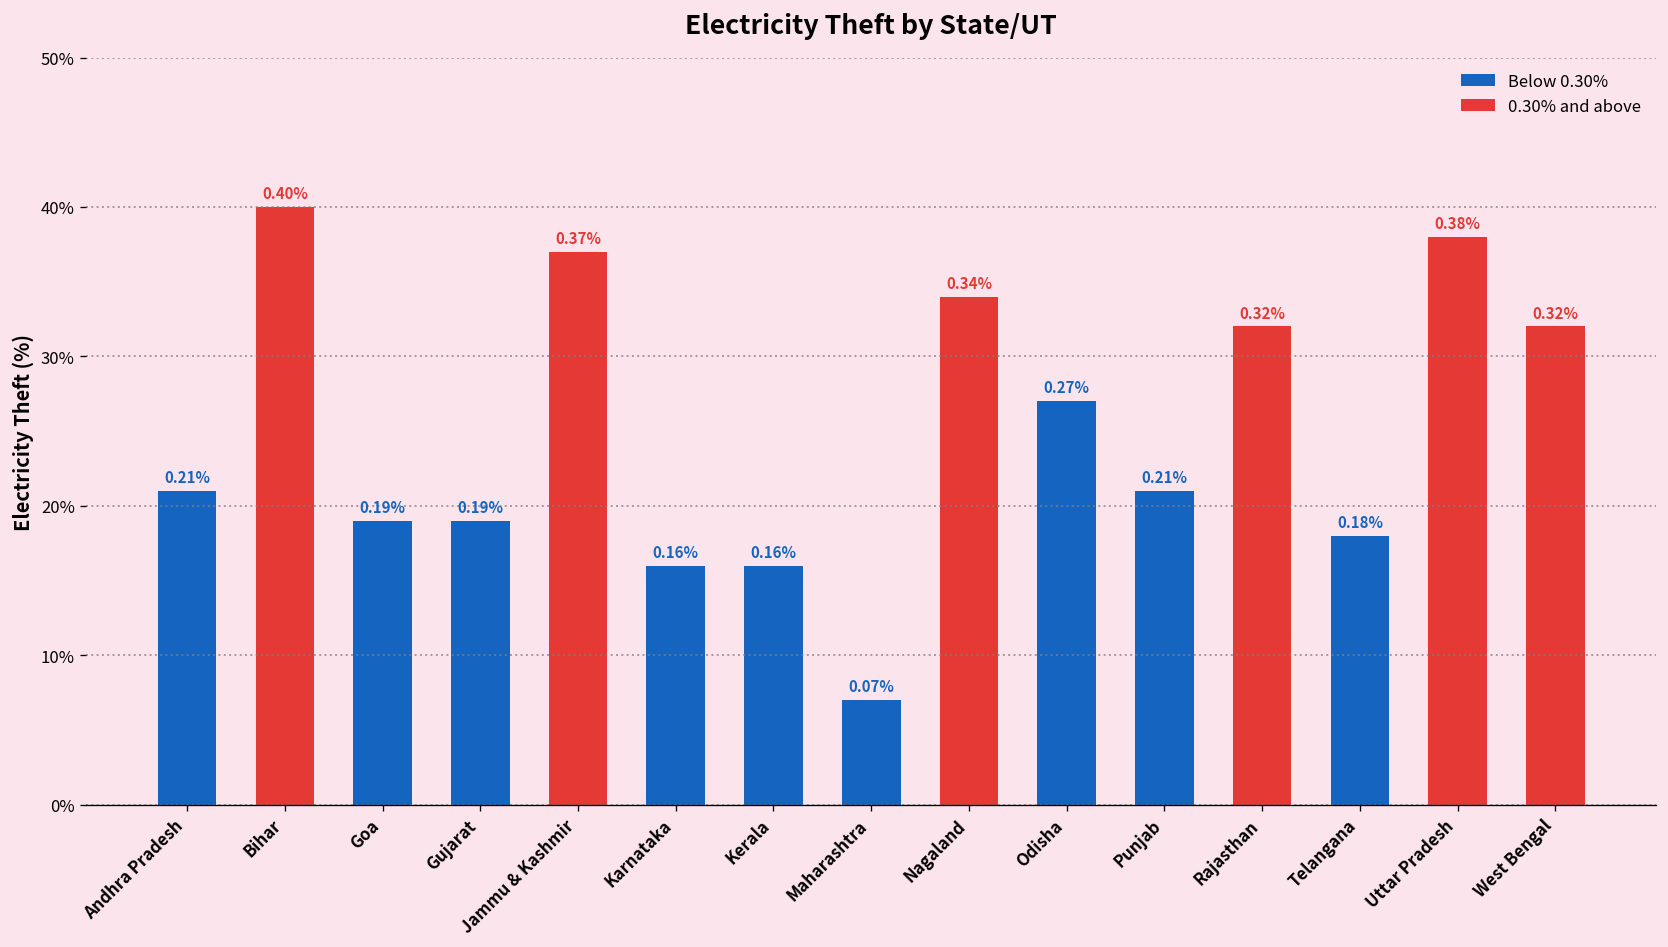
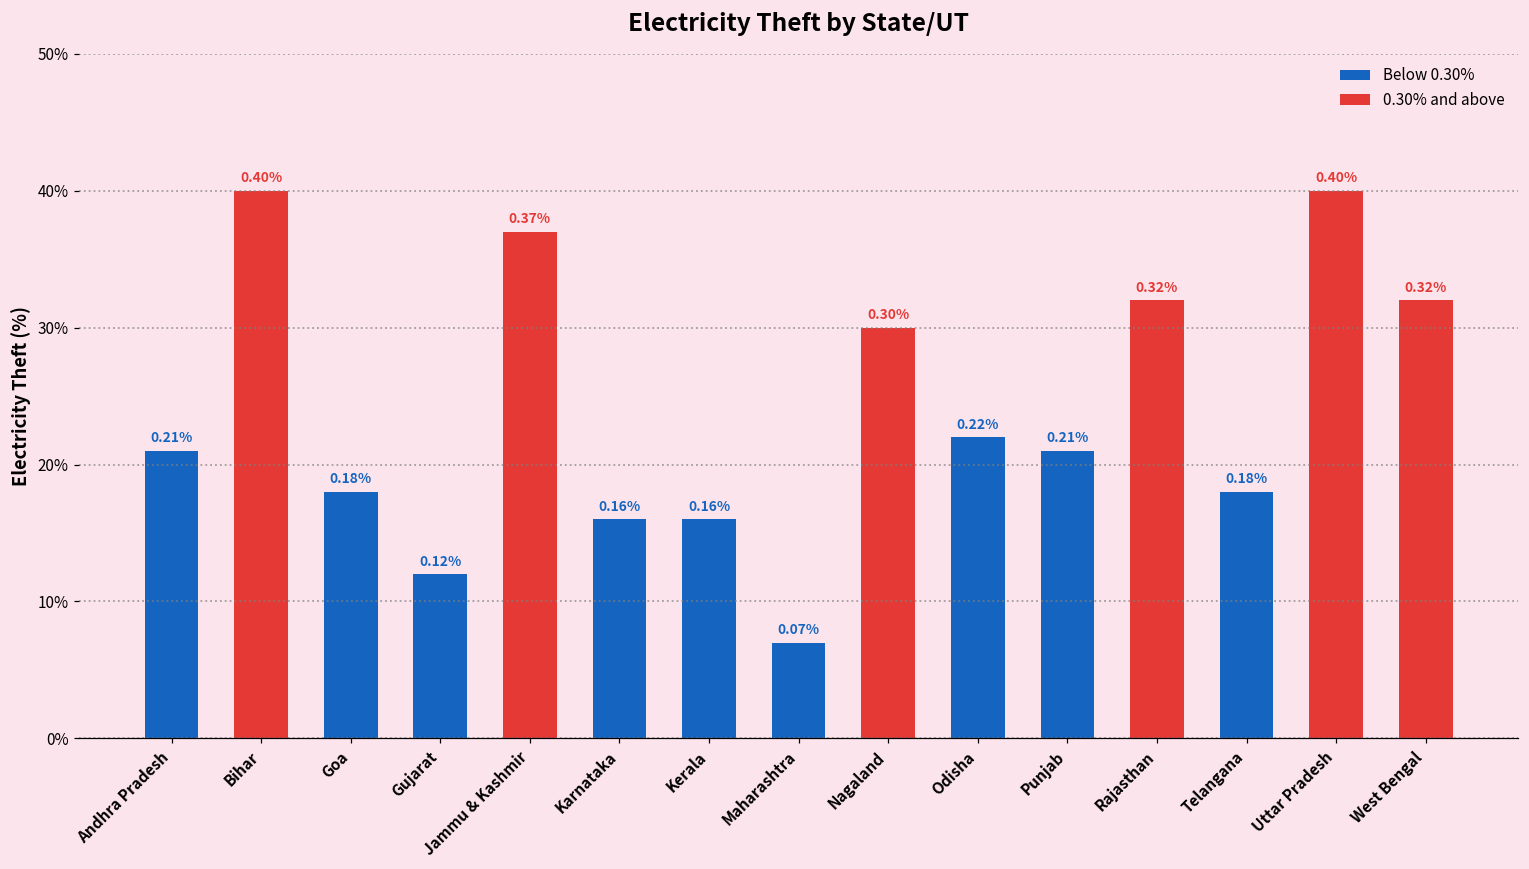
  {
    "Below 0.30%": {
      "Andhra Pradesh": "0.21%",
-     "Goa": "0.19%",
-     "Gujarat": "0.19%",
+     "Goa": "0.18%",
+     "Gujarat": "0.12%",
      "Karnataka": "0.16%",
      "Kerala": "0.16%",
      "Maharashtra": "0.07%",
-     "Odisha": "0.27%",
+     "Odisha": "0.22%",
      "Punjab": "0.21%",
      "Telangana": "0.18%"
    },
    "0.30% and above": {
      "Bihar": "0.40%",
      "Jammu & Kashmir": "0.37%",
-     "Nagaland": "0.34%",
+     "Nagaland": "0.30%",
      "Rajasthan": "0.32%",
-     "Uttar Pradesh": "0.38%",
+     "Uttar Pradesh": "0.40%",
      "West Bengal": "0.32%"
    }
  }
